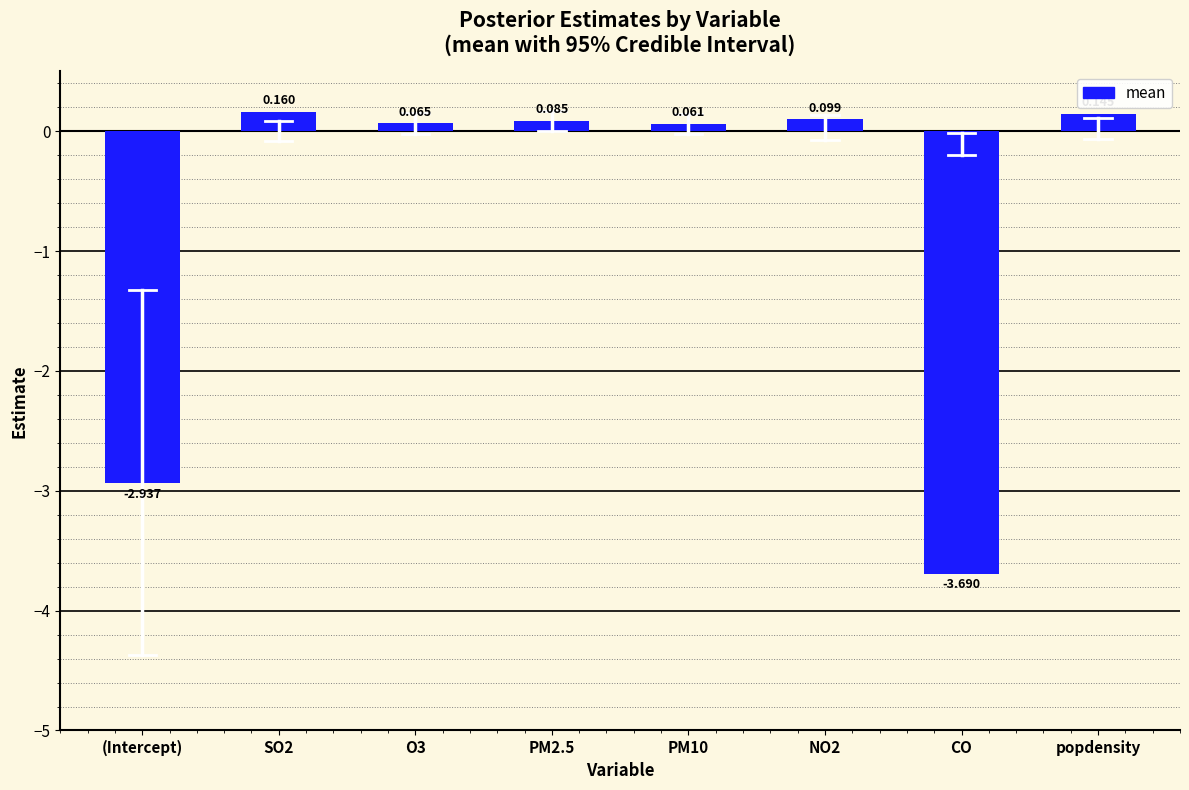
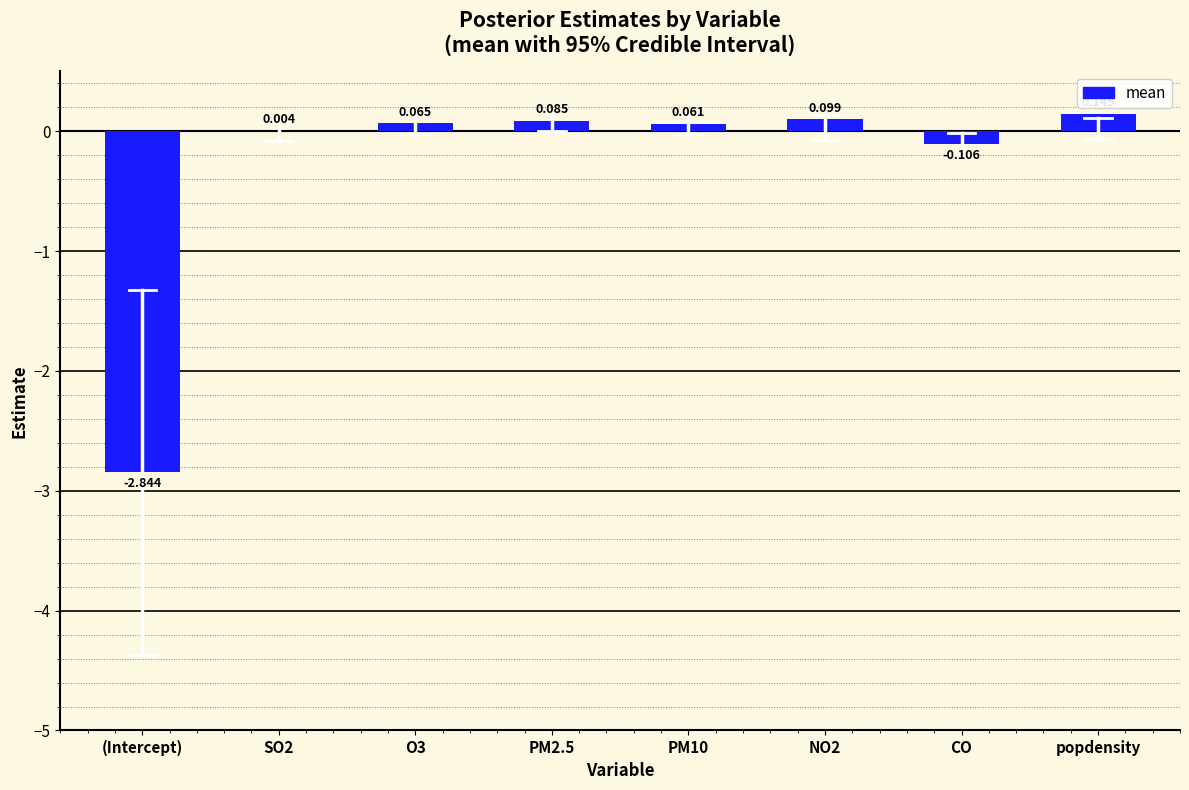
  {
    "mean": {
-     "(Intercept)": -2.937,
-     "SO2": 0.160,
-     "CO": -3.690
+     "(Intercept)": -2.844,
+     "SO2": 0.004,
+     "CO": -0.106
    }
  }
